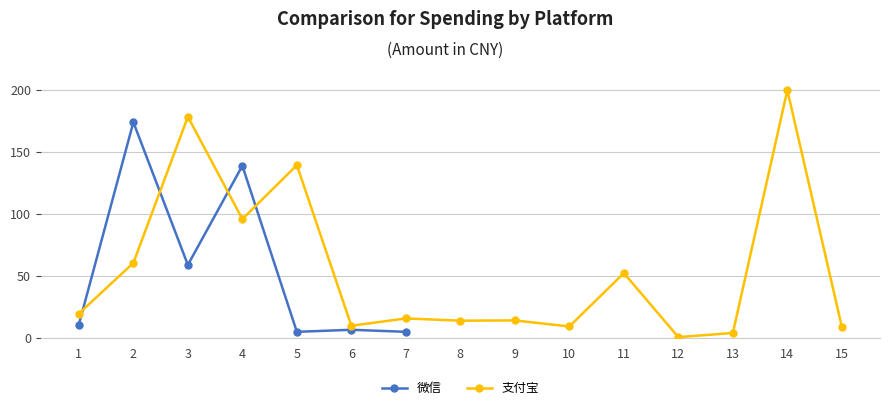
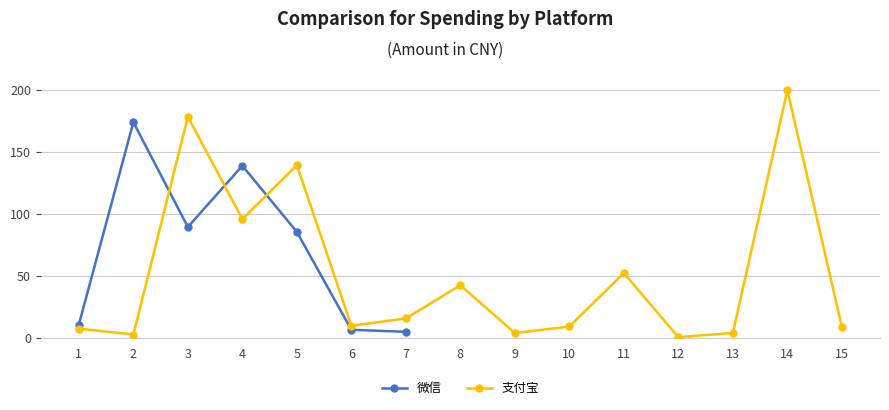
  {
    "微信": {
      "1": 11,
      "2": 174,
-     "3": 59,
+     "3": 90,
      "4": 139,
-     "5": 5,
+     "5": 86,
      "6": 7,
      "7": 5
    },
    "支付宝": {
-     "1": 20,
-     "2": 61,
+     "1": 8,
+     "2": 3,
      "3": 179,
      "4": 96,
      "5": 139,
      "6": 10,
      "7": 16,
-     "8": 14,
-     "9": 14,
+     "8": 43,
+     "9": 4,
      "10": 9,
      "11": 52,
      "12": 1,
      "13": 4,
      "14": 200,
      "15": 9
    }
  }
